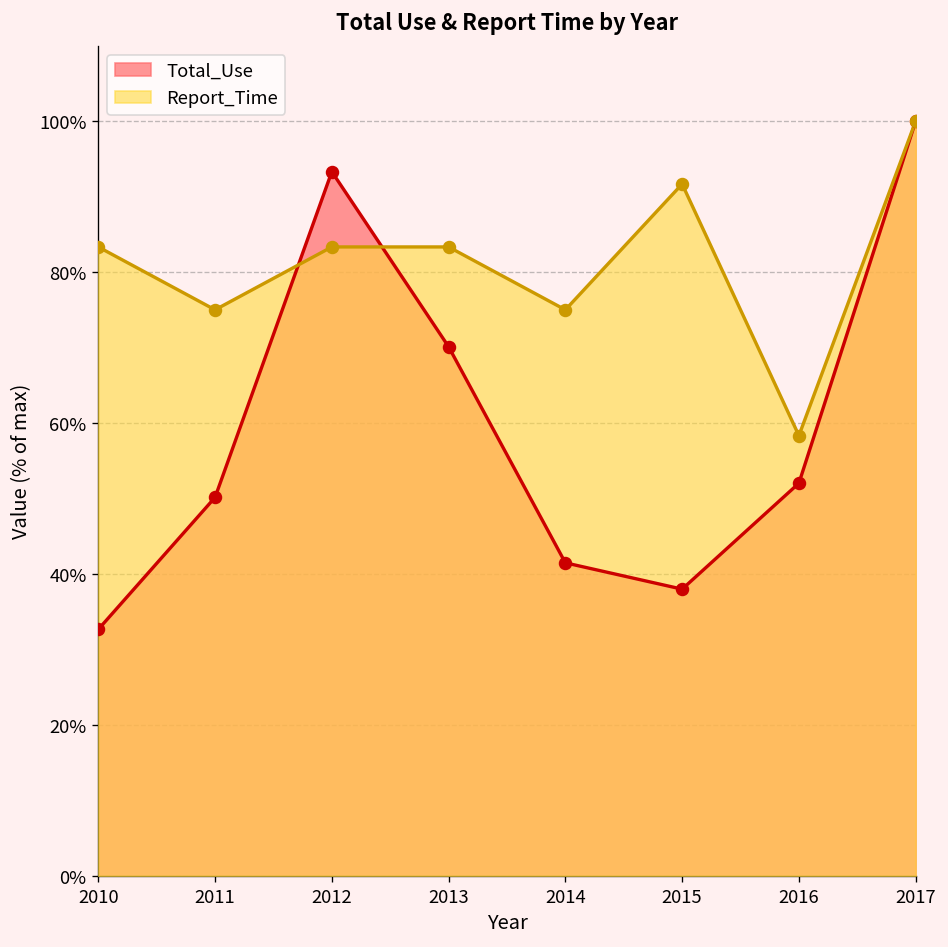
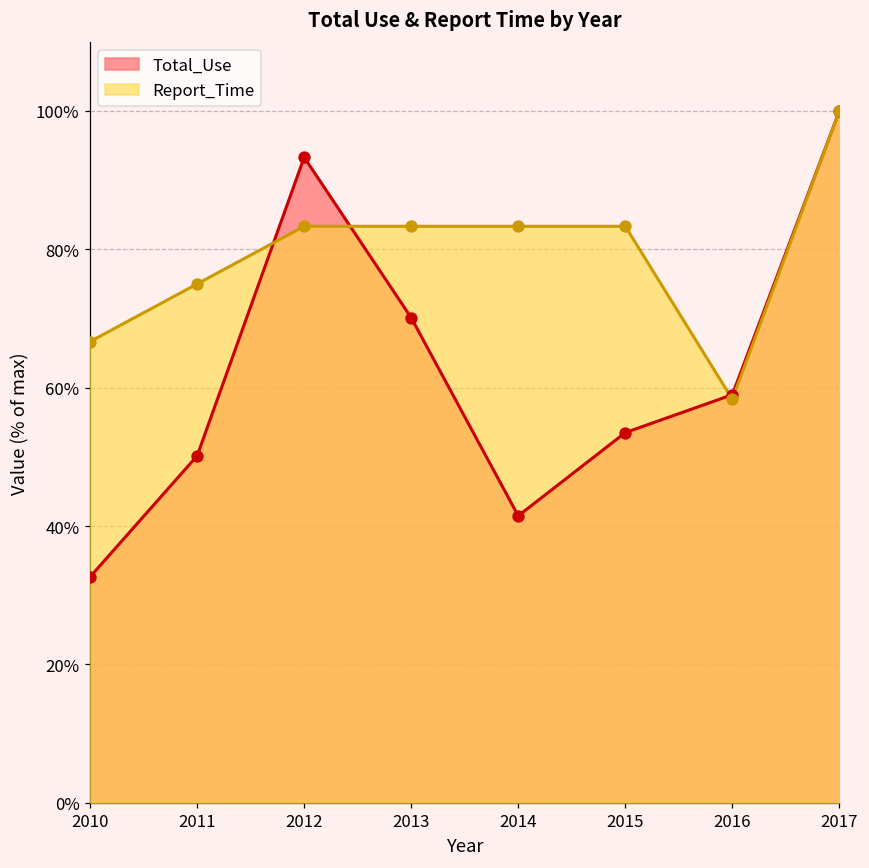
  {
    "Total_Use": {
      "2010": "33%",
      "2011": "50%",
      "2012": "93%",
      "2013": "70%",
      "2014": "41%",
-     "2015": "38%",
-     "2016": "52%"
+     "2015": "54%",
+     "2016": "59%"
    },
    "Report_Time": {
-     "2010": "83%",
+     "2010": "67%",
      "2011": "75%",
      "2012": "83%",
      "2013": "83%",
-     "2014": "75%",
-     "2015": "92%",
+     "2014": "83%",
+     "2015": "83%",
      "2016": "58%"
    }
  }
